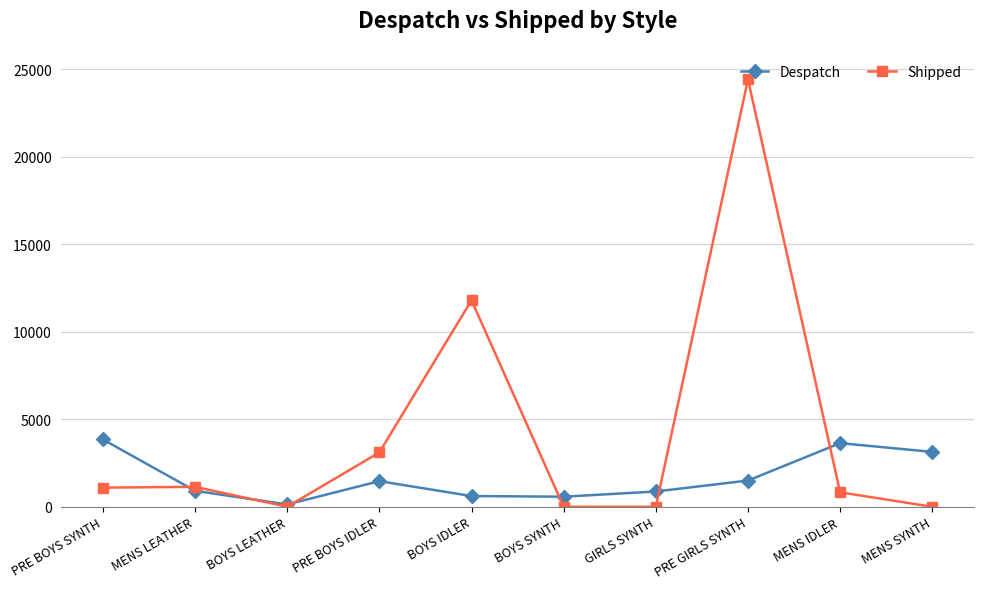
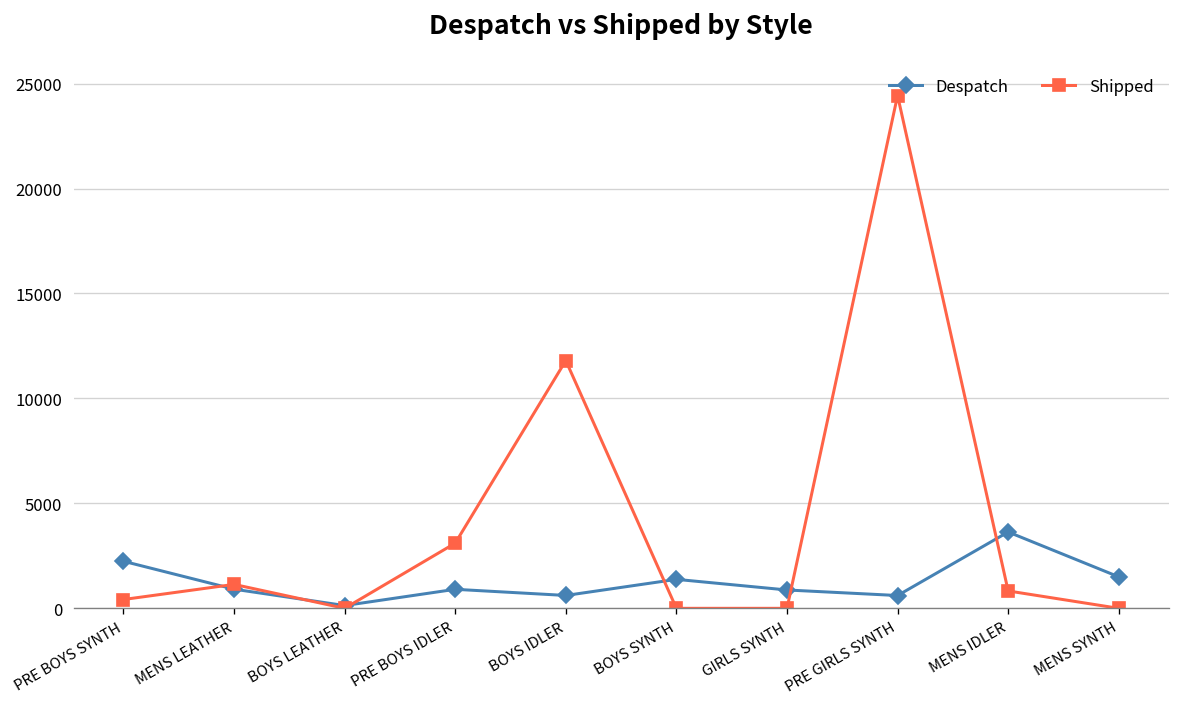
  {
    "Despatch": {
-     "PRE BOYS SYNTH": 3800,
+     "PRE BOYS SYNTH": 2200,
      "MENS LEATHER": 900,
-     "PRE BOYS IDLER": 1500,
+     "PRE BOYS IDLER": 900,
      "BOYS IDLER": 600,
-     "BOYS SYNTH": 600,
+     "BOYS SYNTH": 1400,
      "GIRLS SYNTH": 900,
-     "PRE GIRLS SYNTH": 1500,
+     "PRE GIRLS SYNTH": 600,
      "MENS IDLER": 3600,
-     "MENS SYNTH": 3100
+     "MENS SYNTH": 1500
    },
    "Shipped": {
-     "PRE BOYS SYNTH": 1100,
+     "PRE BOYS SYNTH": 400,
      "MENS LEATHER": 1100,
      "PRE BOYS IDLER": 3100,
      "BOYS IDLER": 11800,
      "BOYS SYNTH": 0,
      "GIRLS SYNTH": 0,
      "PRE GIRLS SYNTH": 24400,
      "MENS IDLER": 800,
      "MENS SYNTH": 0
    }
  }
